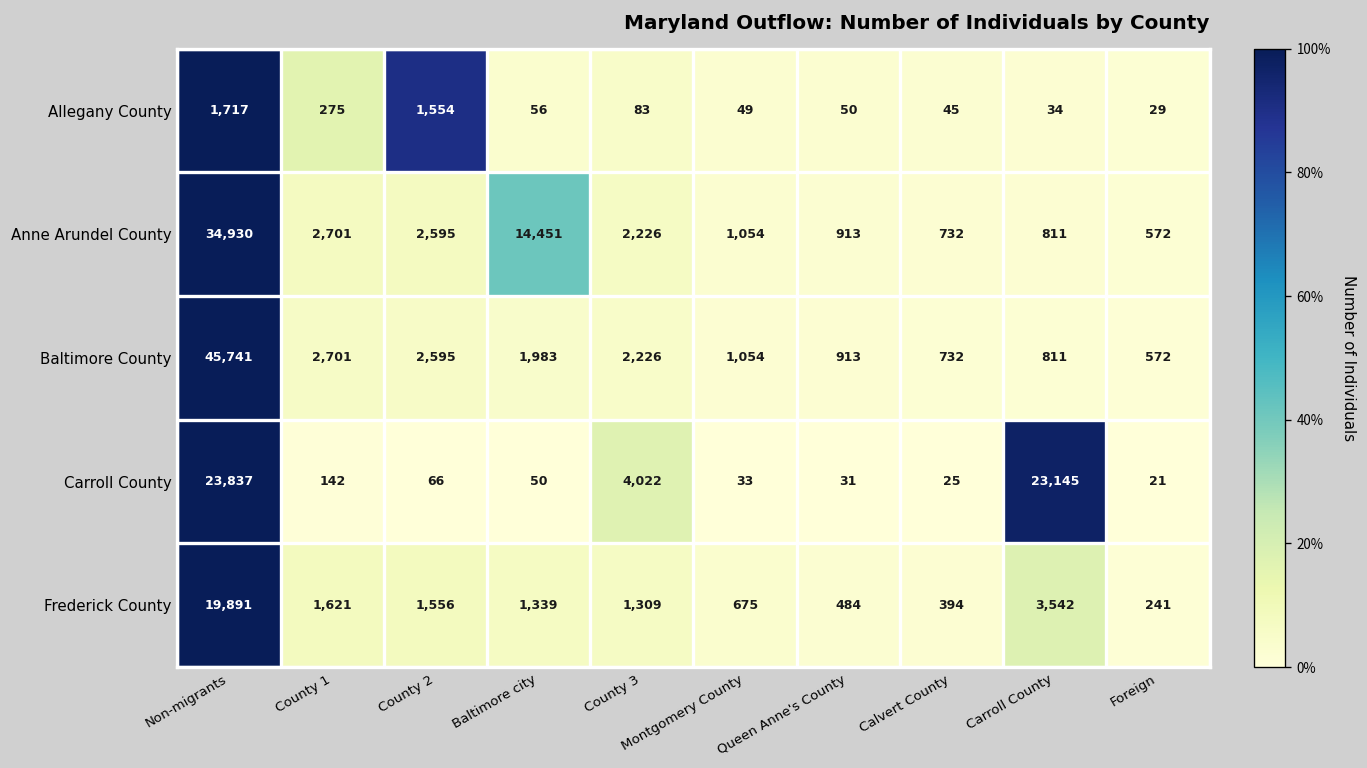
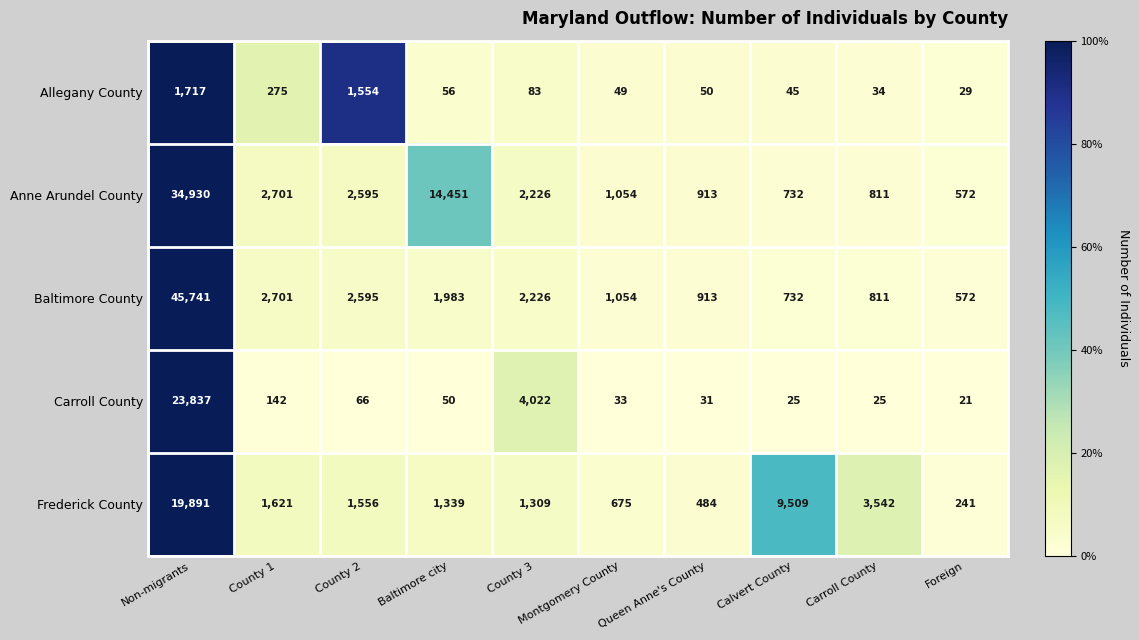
  {
    "Allegany County": {
      "Non-migrants": "1,717",
      "County 1": "275",
      "County 2": "1,554",
      "Baltimore city": "56",
      "County 3": "83",
      "Montgomery County": "49",
      "Queen Anne's County": "50",
      "Calvert County": "45",
      "Carroll County": "34",
      "Foreign": "29"
    },
    "Anne Arundel County": {
      "Non-migrants": "34,930",
      "County 1": "2,701",
      "County 2": "2,595",
      "Baltimore city": "14,451",
      "County 3": "2,226",
      "Montgomery County": "1,054",
      "Queen Anne's County": "913",
      "Calvert County": "732",
      "Carroll County": "811",
      "Foreign": "572"
    },
    "Baltimore County": {
      "Non-migrants": "45,741",
      "County 1": "2,701",
      "County 2": "2,595",
      "Baltimore city": "1,983",
      "County 3": "2,226",
      "Montgomery County": "1,054",
      "Queen Anne's County": "913",
      "Calvert County": "732",
      "Carroll County": "811",
      "Foreign": "572"
    },
    "Carroll County": {
      "Non-migrants": "23,837",
      "County 1": "142",
      "County 2": "66",
      "Baltimore city": "50",
      "County 3": "4,022",
      "Montgomery County": "33",
      "Queen Anne's County": "31",
      "Calvert County": "25",
-     "Carroll County": "23,145",
+     "Carroll County": "25",
      "Foreign": "21"
    },
    "Frederick County": {
      "Non-migrants": "19,891",
      "County 1": "1,621",
      "County 2": "1,556",
      "Baltimore city": "1,339",
      "County 3": "1,309",
      "Montgomery County": "675",
      "Queen Anne's County": "484",
-     "Calvert County": "394",
+     "Calvert County": "9,509",
      "Carroll County": "3,542",
      "Foreign": "241"
    }
  }
